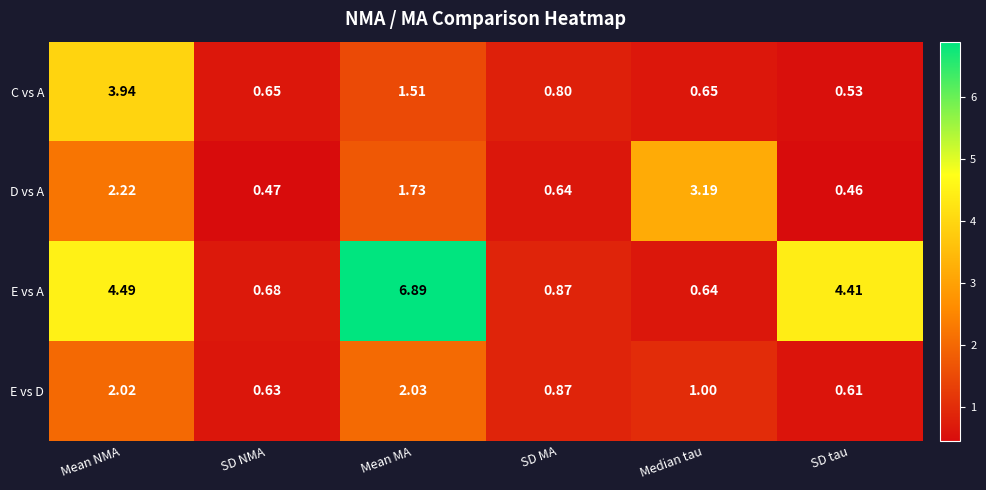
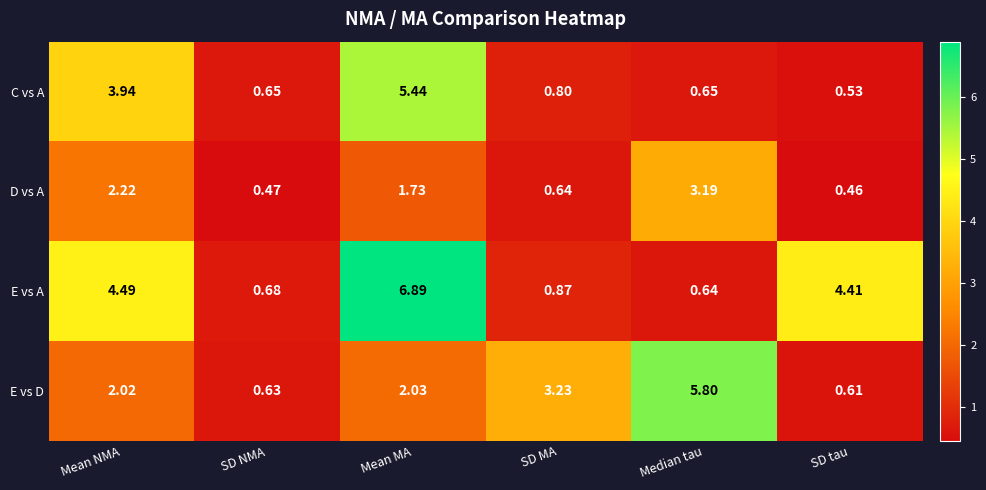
  {
    "C vs A": {
      "Mean NMA": 3.94,
      "SD NMA": 0.65,
-     "Mean MA": 1.51,
+     "Mean MA": 5.44,
      "SD MA": 0.80,
      "Median tau": 0.65,
      "SD tau": 0.53
    },
    "D vs A": {
      "Mean NMA": 2.22,
      "SD NMA": 0.47,
      "Mean MA": 1.73,
      "SD MA": 0.64,
      "Median tau": 3.19,
      "SD tau": 0.46
    },
    "E vs A": {
      "Mean NMA": 4.49,
      "SD NMA": 0.68,
      "Mean MA": 6.89,
      "SD MA": 0.87,
      "Median tau": 0.64,
      "SD tau": 4.41
    },
    "E vs D": {
      "Mean NMA": 2.02,
      "SD NMA": 0.63,
      "Mean MA": 2.03,
-     "SD MA": 0.87,
-     "Median tau": 1.00,
+     "SD MA": 3.23,
+     "Median tau": 5.80,
      "SD tau": 0.61
    }
  }
